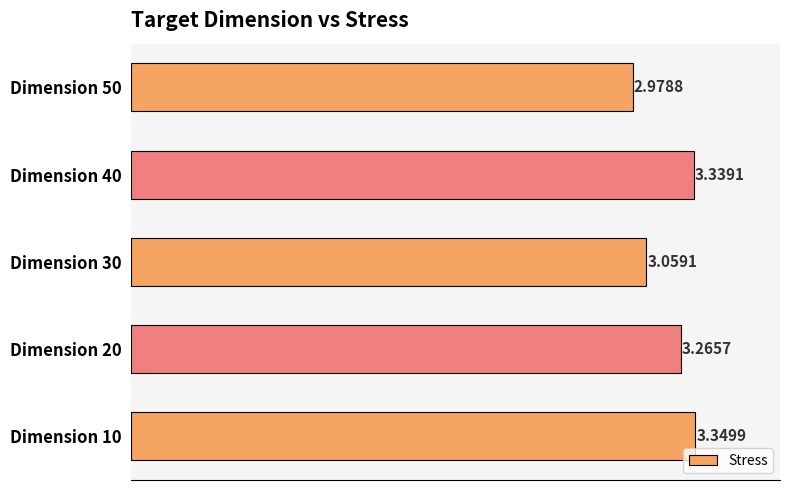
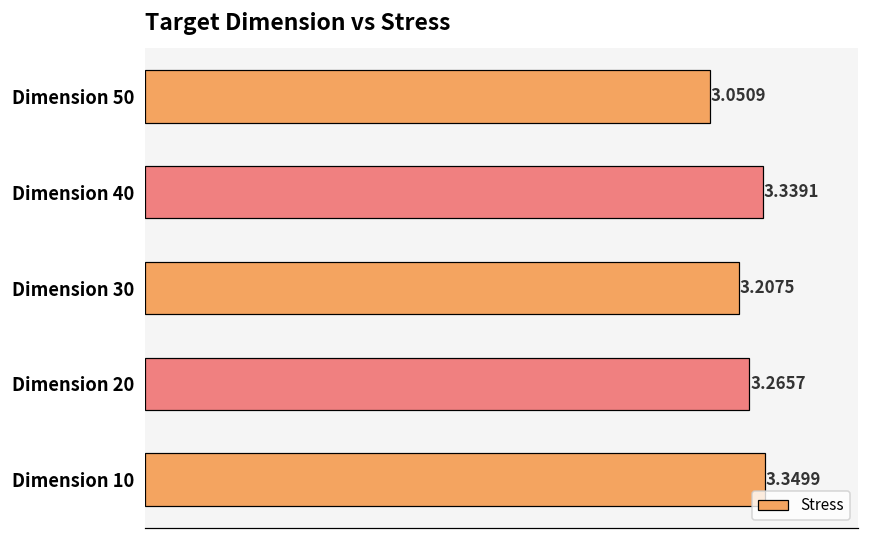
  {
-   "Dimension 50": 2.9788,
+   "Dimension 50": 3.0509,
    "Dimension 40": 3.3391,
-   "Dimension 30": 3.0591,
+   "Dimension 30": 3.2075,
    "Dimension 20": 3.2657,
    "Dimension 10": 3.3499
  }
